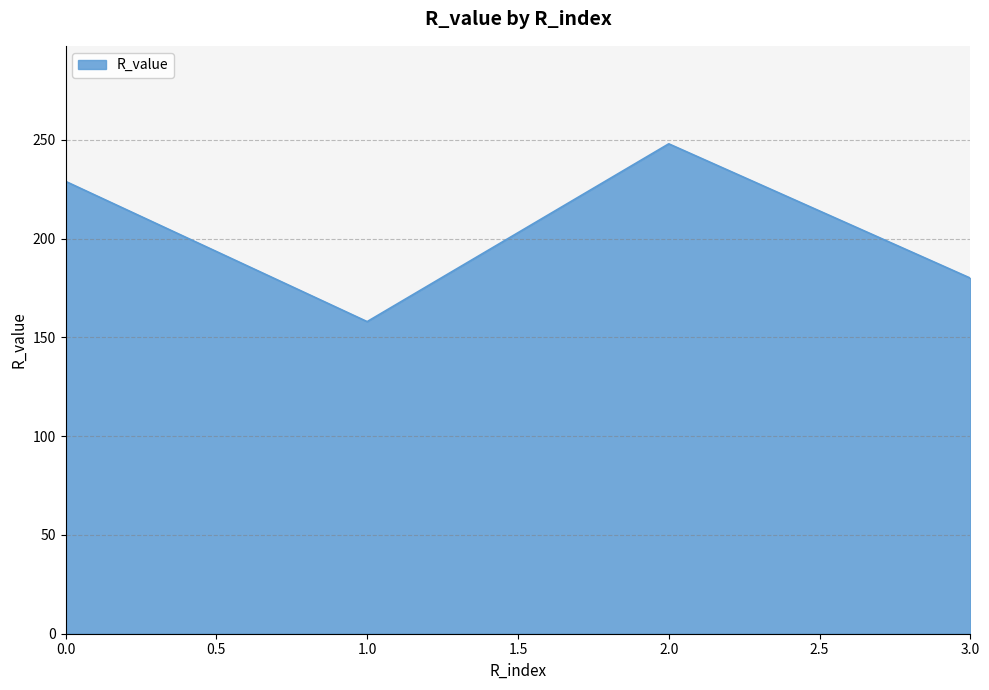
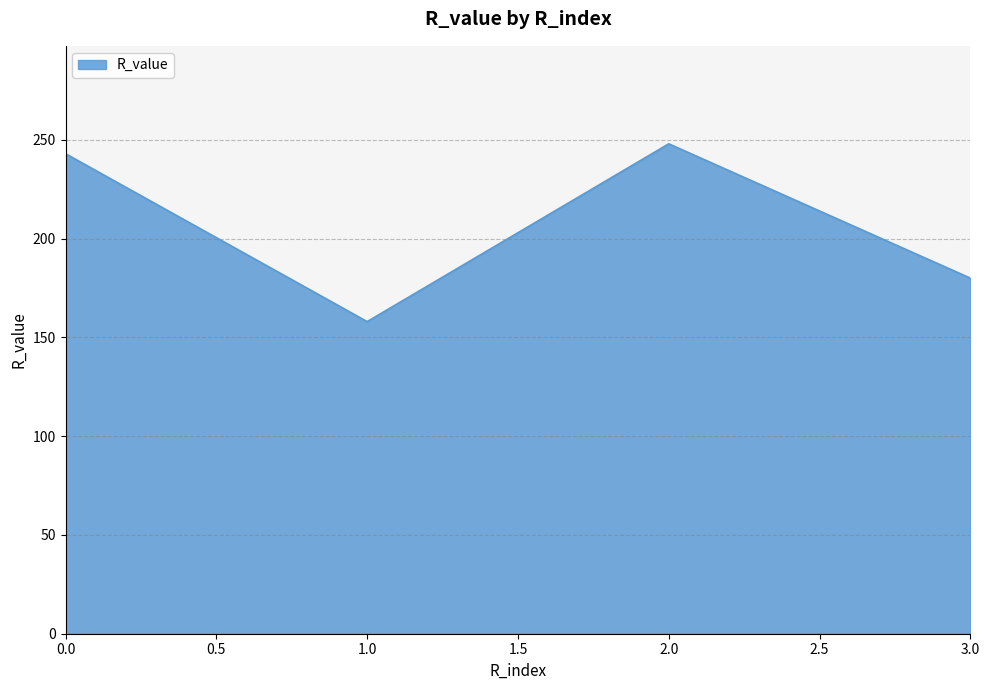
  {
-   "0.0": 229,
+   "0.0": 243,
    "1.0": 158,
    "2.0": 248,
    "3.0": 180
  }
